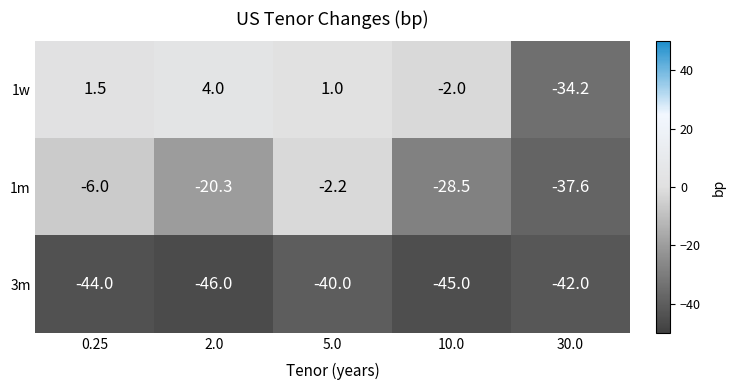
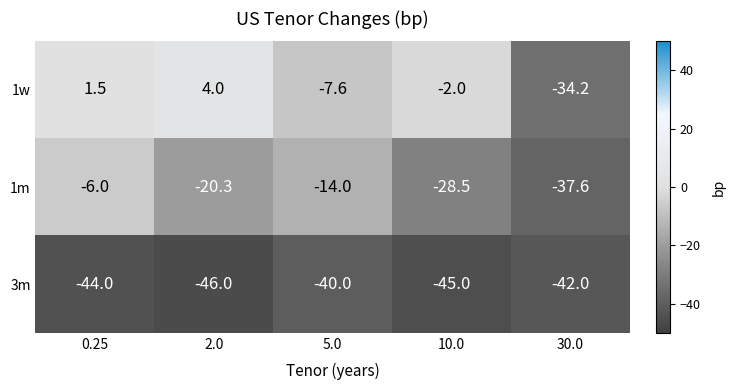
  {
    "1w": {
      "0.25": 1.5,
      "2.0": 4.0,
-     "5.0": 1.0,
+     "5.0": -7.6,
      "10.0": -2.0,
      "30.0": -34.2
    },
    "1m": {
      "0.25": -6.0,
      "2.0": -20.3,
-     "5.0": -2.2,
+     "5.0": -14.0,
      "10.0": -28.5,
      "30.0": -37.6
    },
    "3m": {
      "0.25": -44.0,
      "2.0": -46.0,
      "5.0": -40.0,
      "10.0": -45.0,
      "30.0": -42.0
    }
  }
